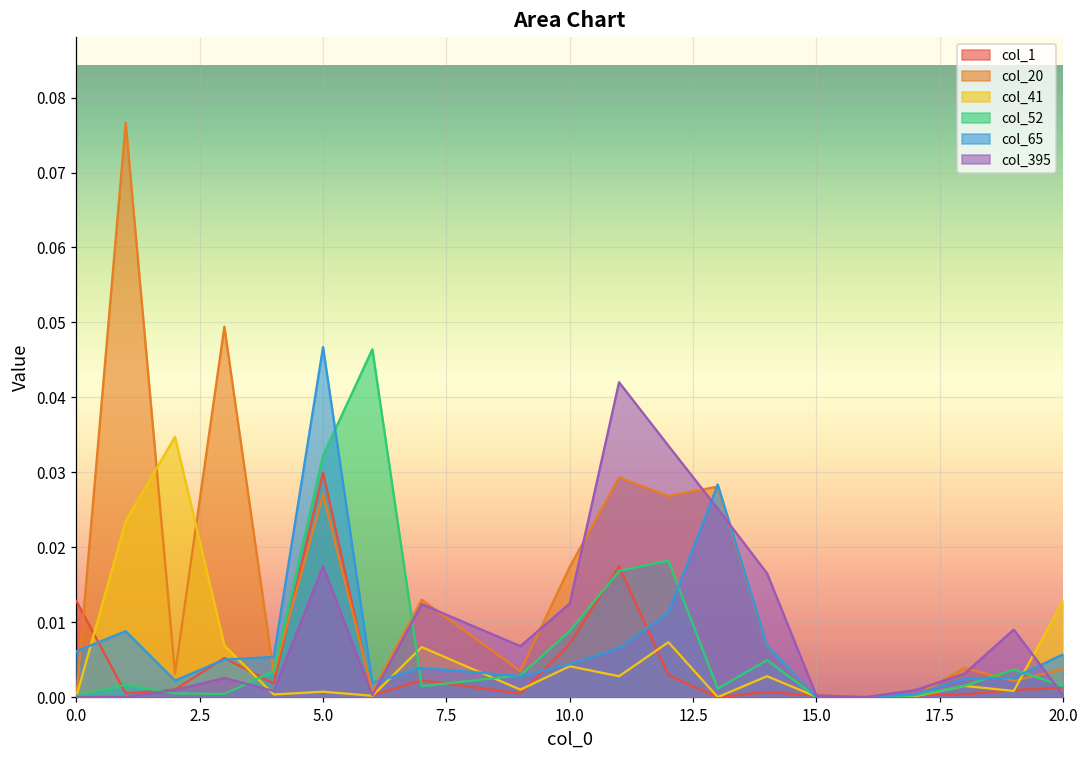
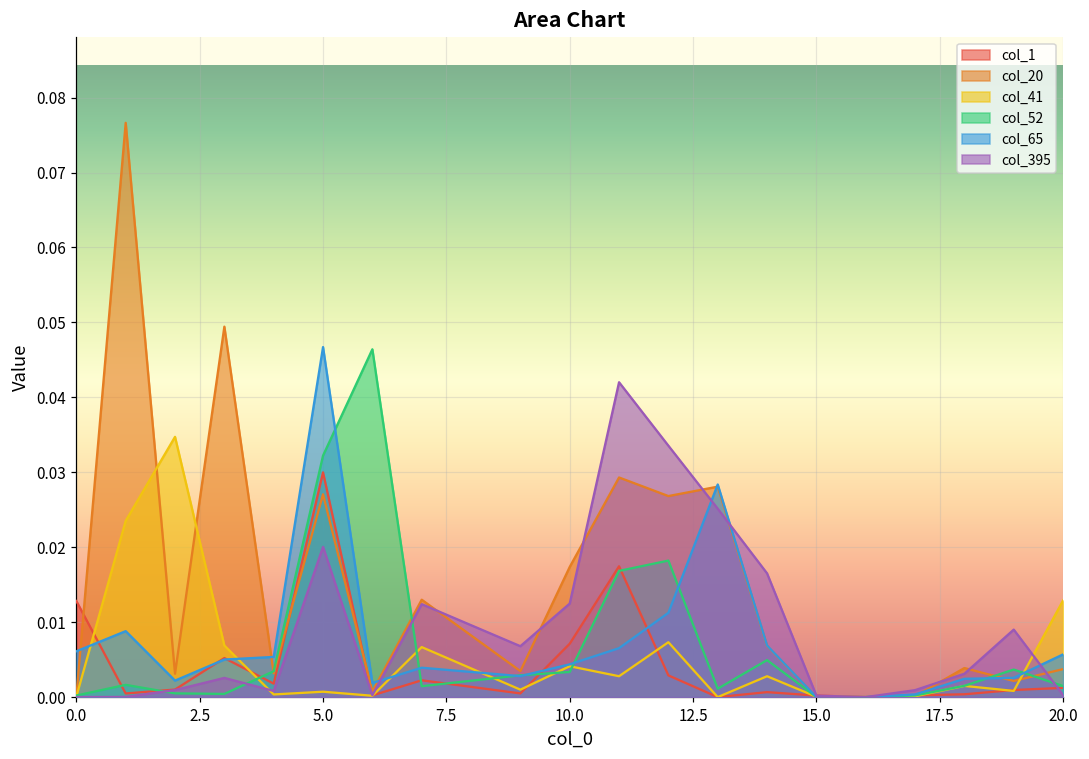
  {
    "col_41": {
      "5.0": 0.001,
      "20.0": 0.013
    },
    "col_52": {
      "5.0": 0.032,
-     "10.0": 0.009
+     "10.0": 0.003
    },
    "col_65": {
      "0.0": 0.006,
      "5.0": 0.047,
      "20.0": 0.006
    },
    "col_395": {
-     "5.0": 0.017,
+     "5.0": 0.020,
      "10.0": 0.012,
      "20.0": 0.000
    }
  }
